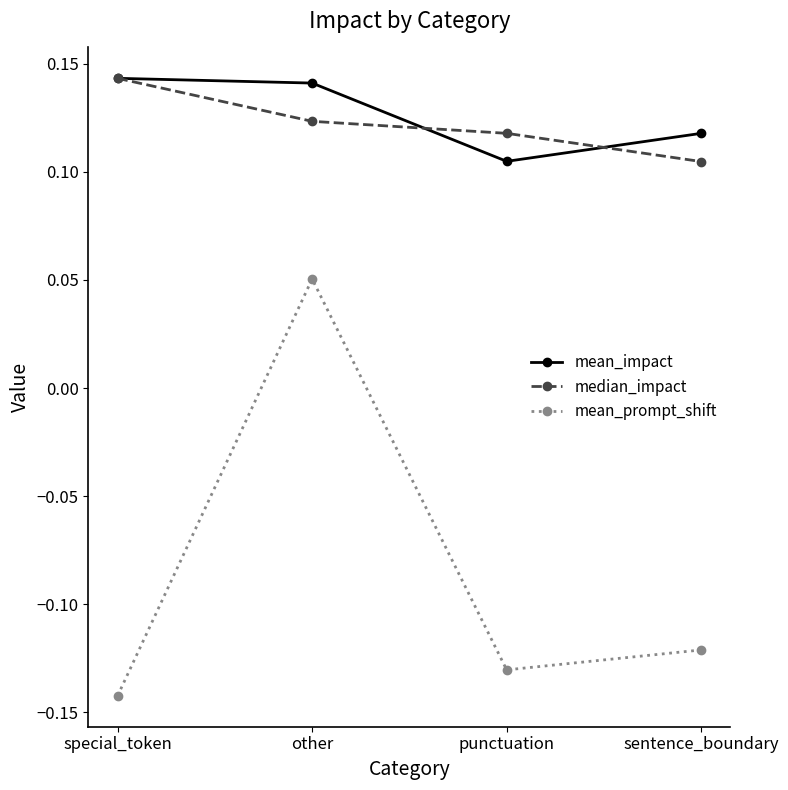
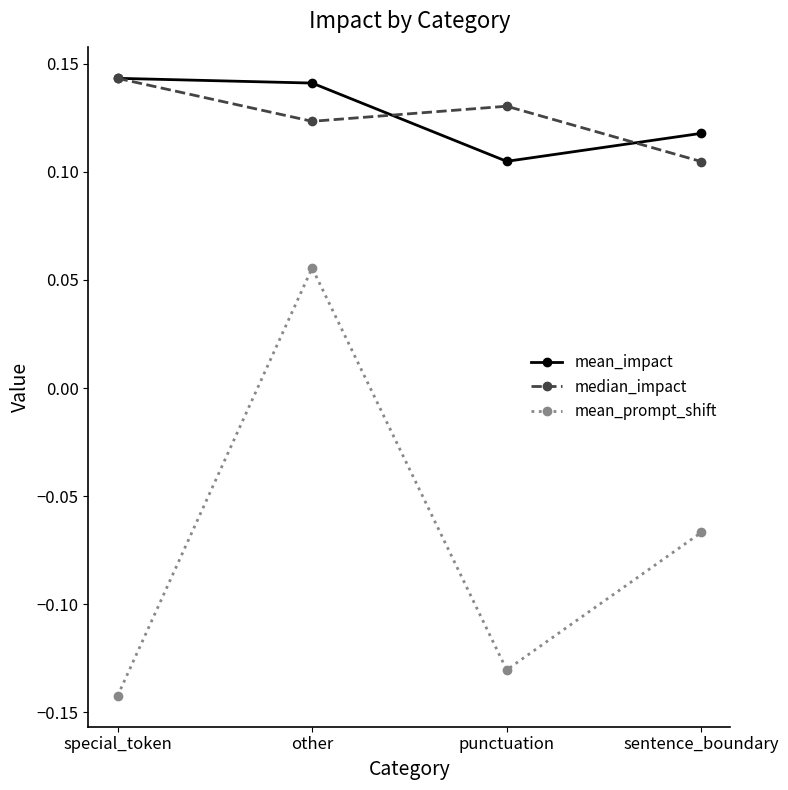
  {
    "mean_impact": {
      "other": 0.141,
      "punctuation": 0.105,
      "sentence_boundary": 0.118
    },
    "median_impact": {
      "other": 0.123,
-     "punctuation": 0.118,
+     "punctuation": 0.130,
      "sentence_boundary": 0.105
    },
    "mean_prompt_shift": {
      "special_token": -0.142,
-     "other": 0.050,
+     "other": 0.055,
      "punctuation": -0.130,
-     "sentence_boundary": -0.121
+     "sentence_boundary": -0.067
    }
  }
